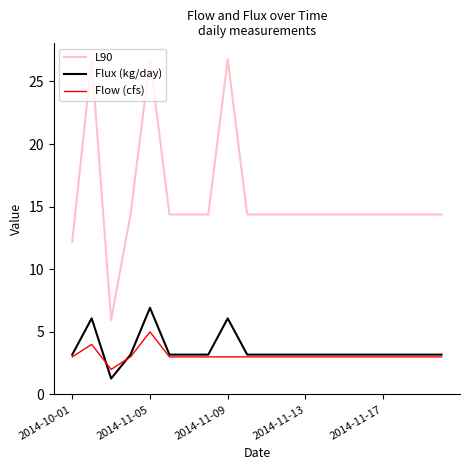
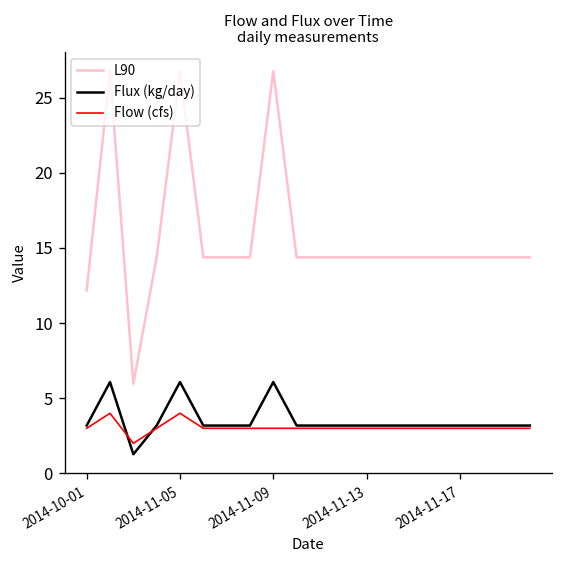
  {
    "L90": {
      "2014-10-01": 12.2,
      "2014-11-09": 26.8,
      "2014-11-13": 14.4,
      "2014-11-17": 14.4
    },
    "Flux (kg/day)": {
-     "2014-11-05": 6.9,
+     "2014-11-05": 6.1,
      "2014-11-09": 6.1
    },
    "Flow (cfs)": {
-     "2014-11-05": 5,
+     "2014-11-05": 4,
      "2014-11-09": 3
    }
  }
